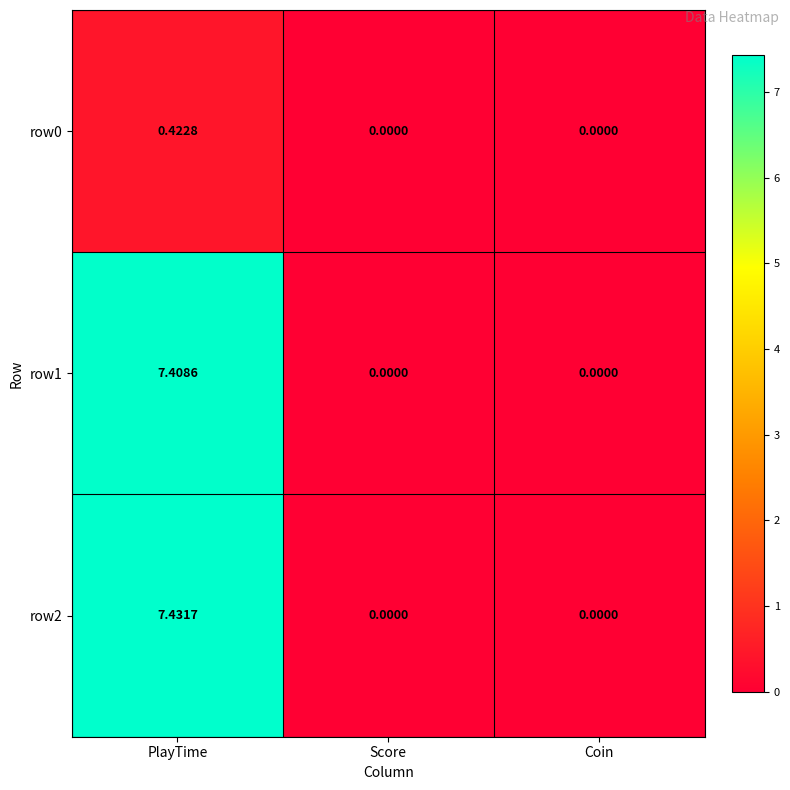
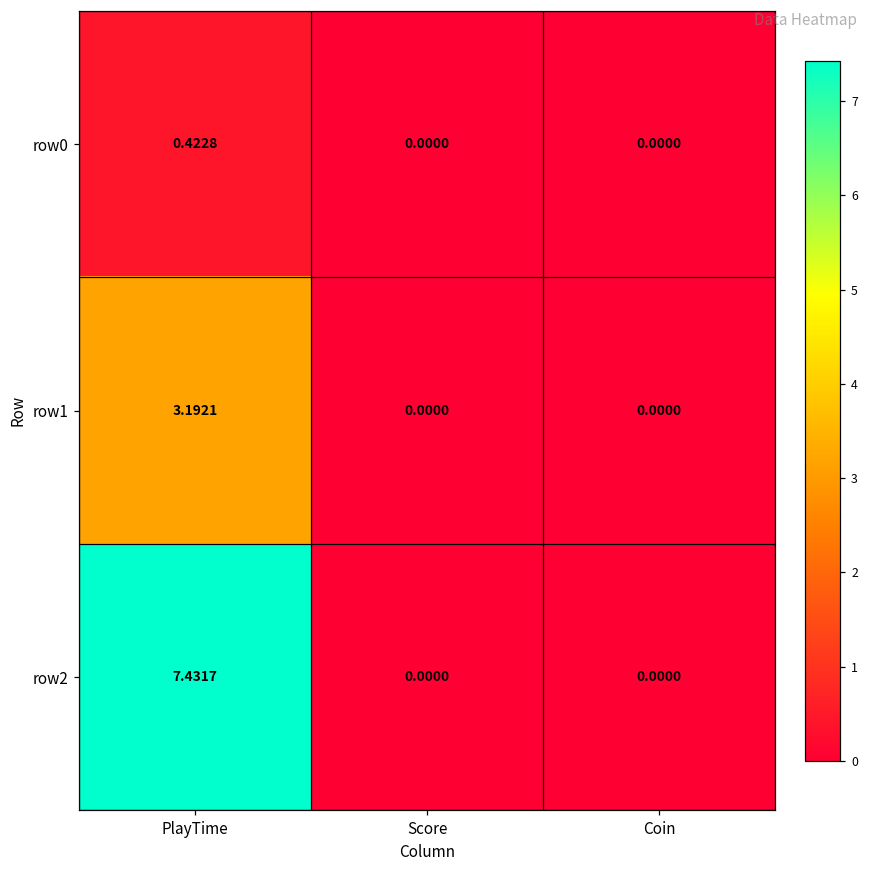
  {
    "row0": {
      "PlayTime": 0.4228,
      "Score": 0.0000,
      "Coin": 0.0000
    },
    "row1": {
-     "PlayTime": 7.4086,
+     "PlayTime": 3.1921,
      "Score": 0.0000,
      "Coin": 0.0000
    },
    "row2": {
      "PlayTime": 7.4317,
      "Score": 0.0000,
      "Coin": 0.0000
    }
  }
